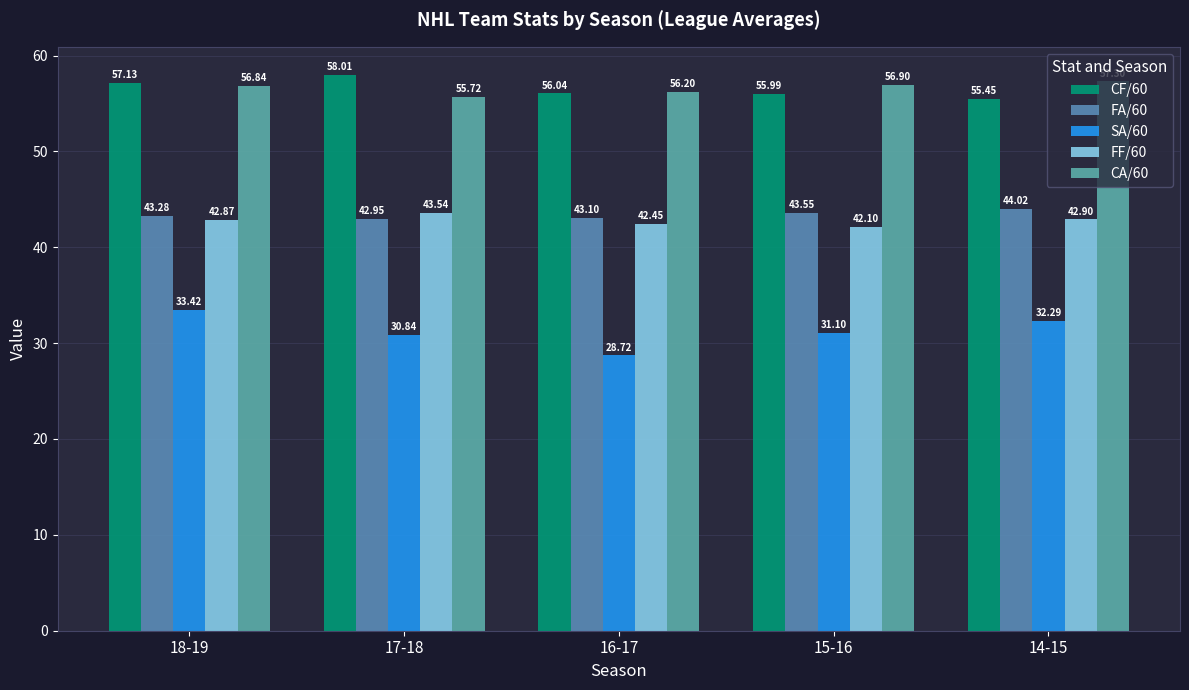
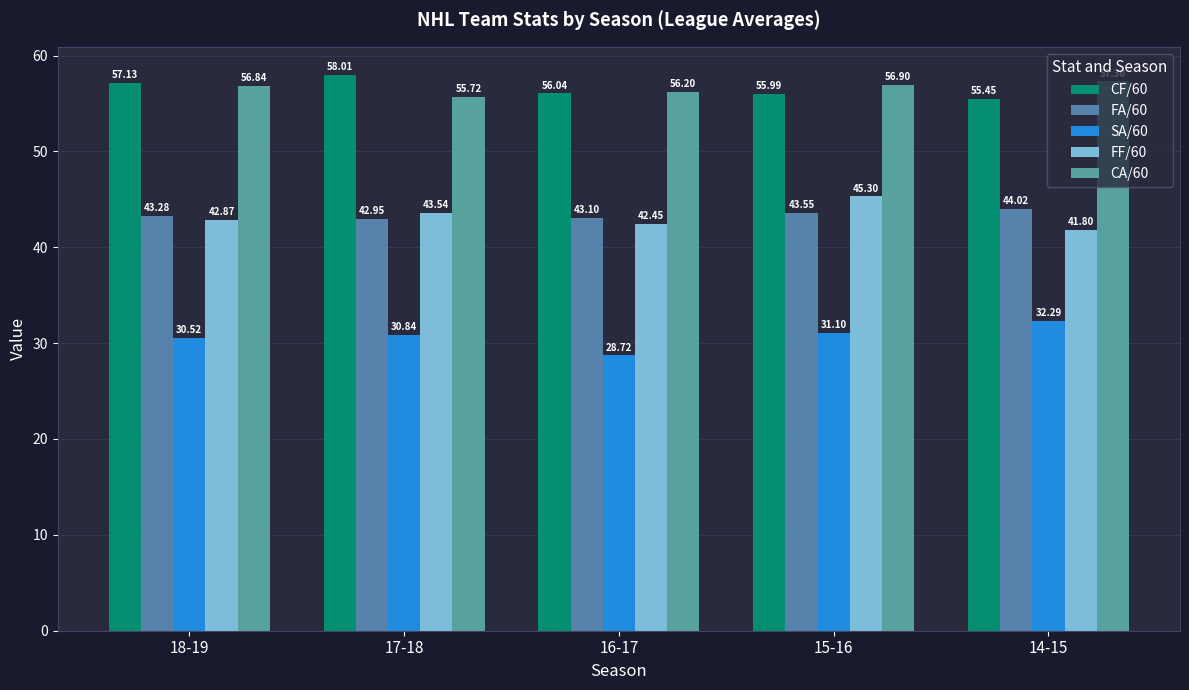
  {
    "CF/60": {
      "18-19": 57.13,
      "17-18": 58.01,
      "16-17": 56.04,
      "15-16": 55.99,
      "14-15": 55.45
    },
    "SA/60": {
-     "18-19": 33.42,
+     "18-19": 30.52,
      "17-18": 30.84,
      "16-17": 28.72,
      "15-16": 31.10,
      "14-15": 32.29
    },
    "FF/60": {
      "18-19": 42.87,
      "17-18": 43.54,
      "16-17": 42.45,
-     "15-16": 42.10,
-     "14-15": 42.90
+     "15-16": 45.30,
+     "14-15": 41.80
    }
  }
